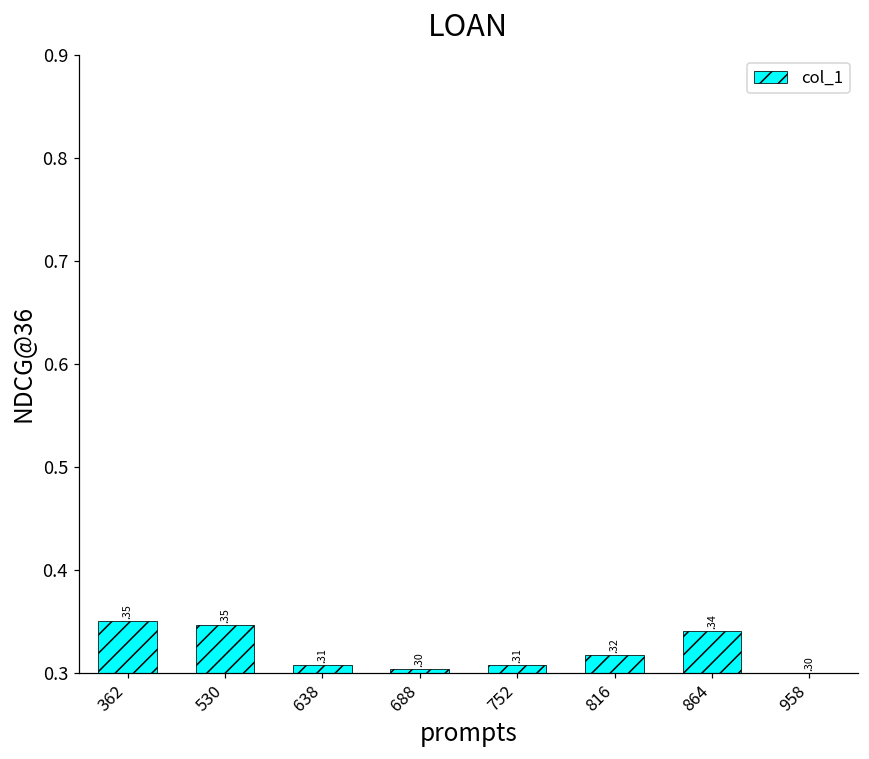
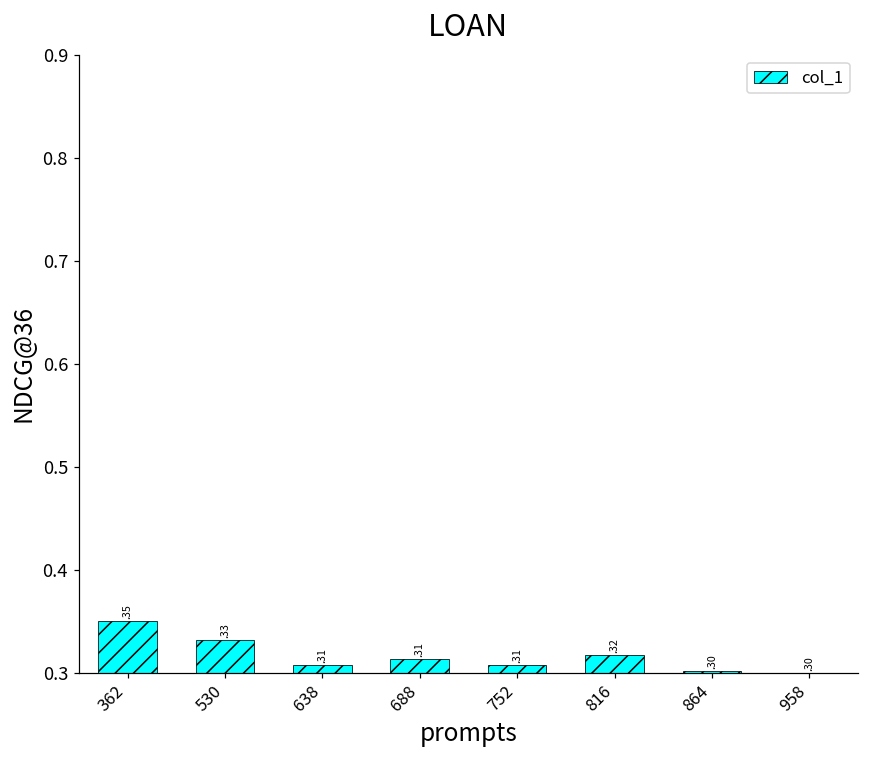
  {
-   "530": 35,
-   "688": 30,
-   "864": 34
+   "530": 33,
+   "688": 31,
+   "864": 30
  }
